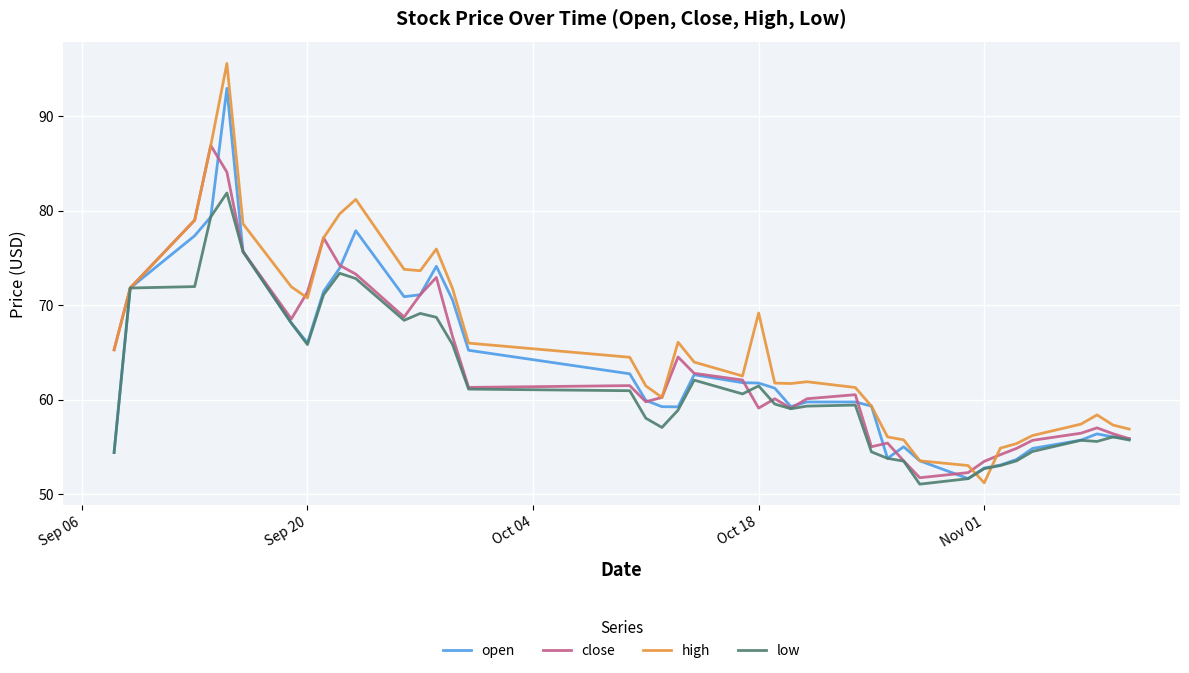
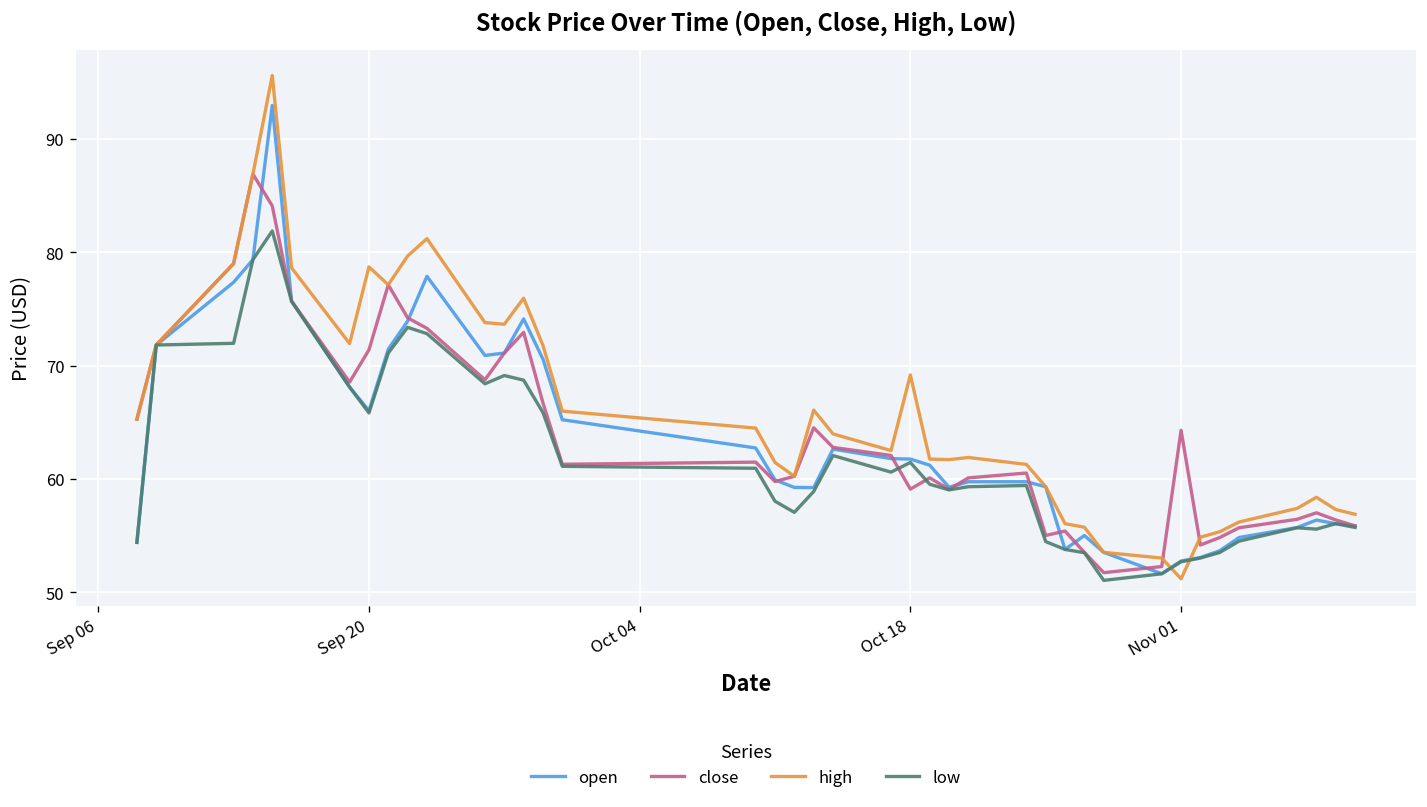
  {
    "open": {
      "Oct 18": 62
    },
    "close": {
      "Sep 20": 71,
      "Oct 18": 59,
-     "Nov 01": 53
+     "Nov 01": 64
    },
    "high": {
-     "Sep 20": 71,
+     "Sep 20": 79,
      "Oct 18": 69,
      "Nov 01": 51
    },
    "low": {
      "Oct 18": 61
    }
  }
